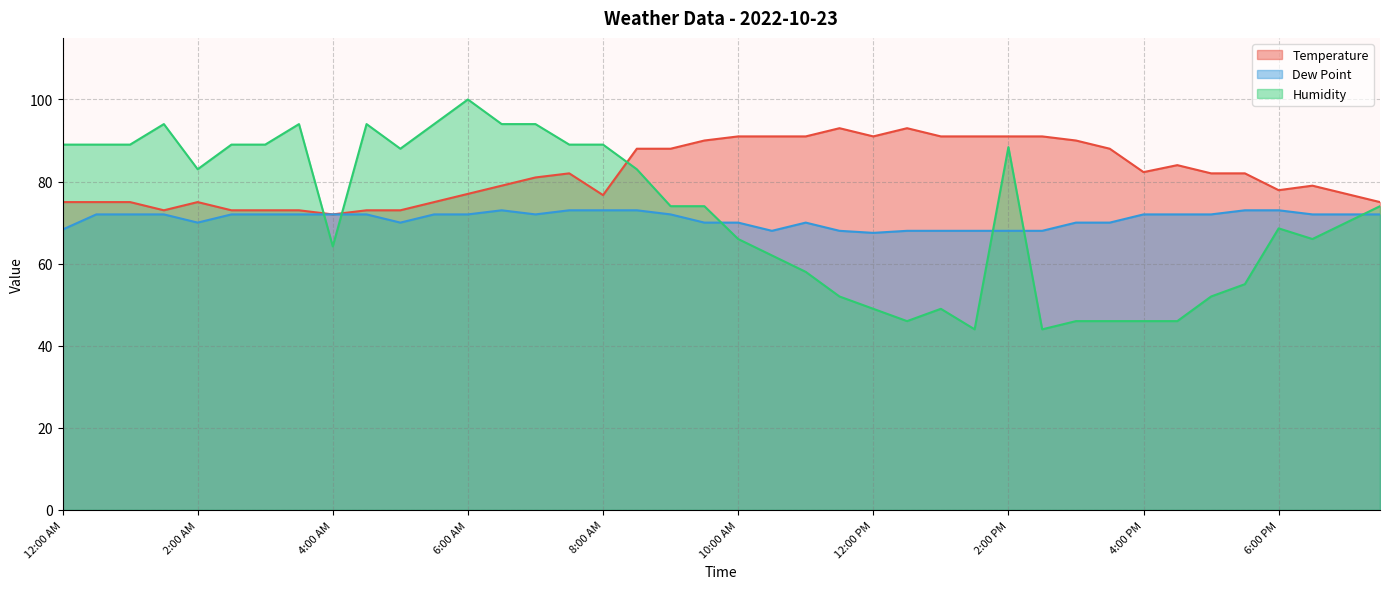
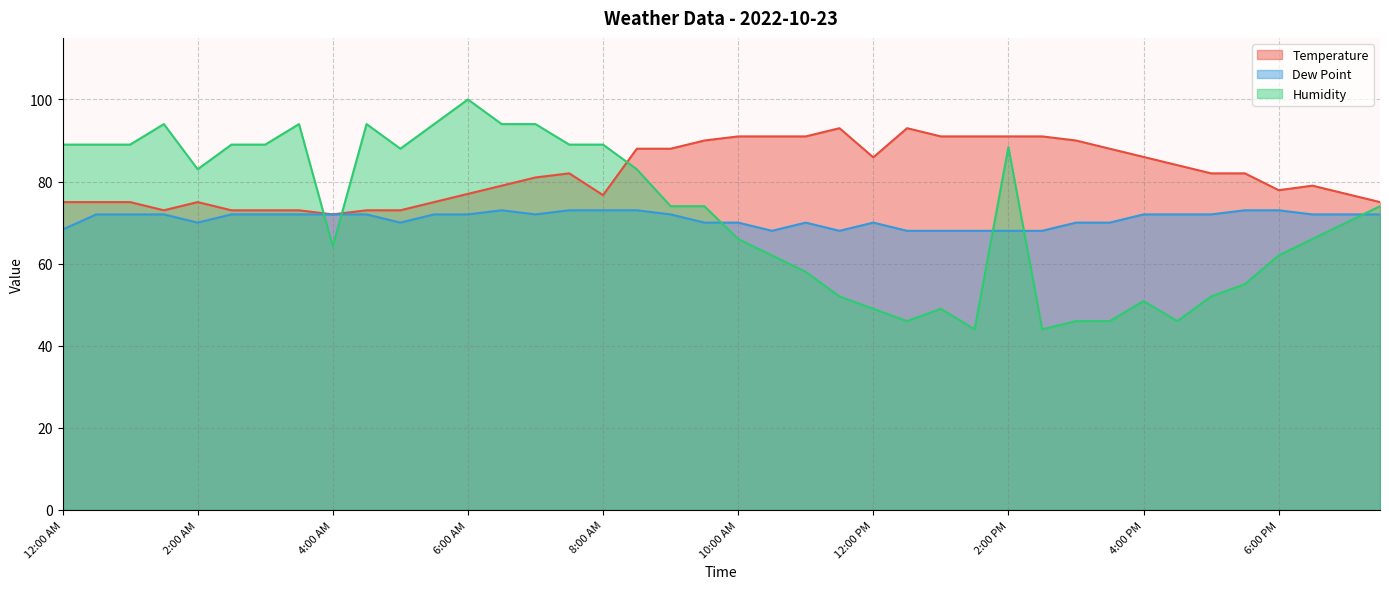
  {
    "Temperature": {
      "12:00 AM": 75,
      "2:00 AM": 75,
      "6:00 AM": 77,
      "8:00 AM": 77,
      "10:00 AM": 91,
-     "12:00 PM": 91,
+     "12:00 PM": 86,
      "2:00 PM": 91,
-     "4:00 PM": 82,
+     "4:00 PM": 86,
      "6:00 PM": 78
    },
    "Dew Point": {
      "12:00 AM": 68,
      "2:00 AM": 70,
      "6:00 AM": 72,
      "8:00 AM": 73,
      "10:00 AM": 70,
-     "12:00 PM": 68,
+     "12:00 PM": 70,
      "2:00 PM": 68,
      "4:00 PM": 72,
      "6:00 PM": 73
    },
    "Humidity": {
      "12:00 AM": 89,
      "2:00 AM": 83,
      "4:00 AM": 64,
      "6:00 AM": 100,
      "8:00 AM": 89,
      "10:00 AM": 66,
      "12:00 PM": 49,
      "2:00 PM": 88,
-     "4:00 PM": 46,
-     "6:00 PM": 69
+     "4:00 PM": 51,
+     "6:00 PM": 62
    }
  }
